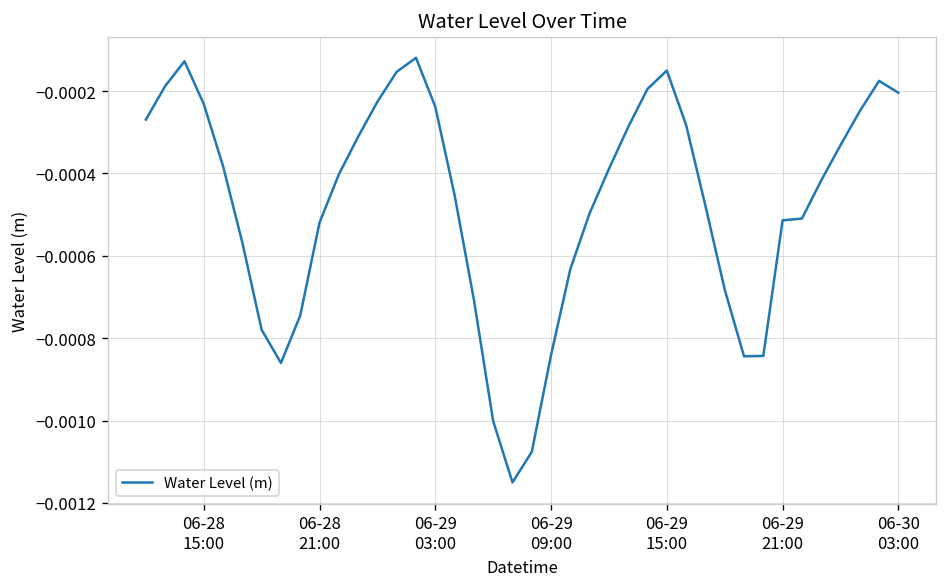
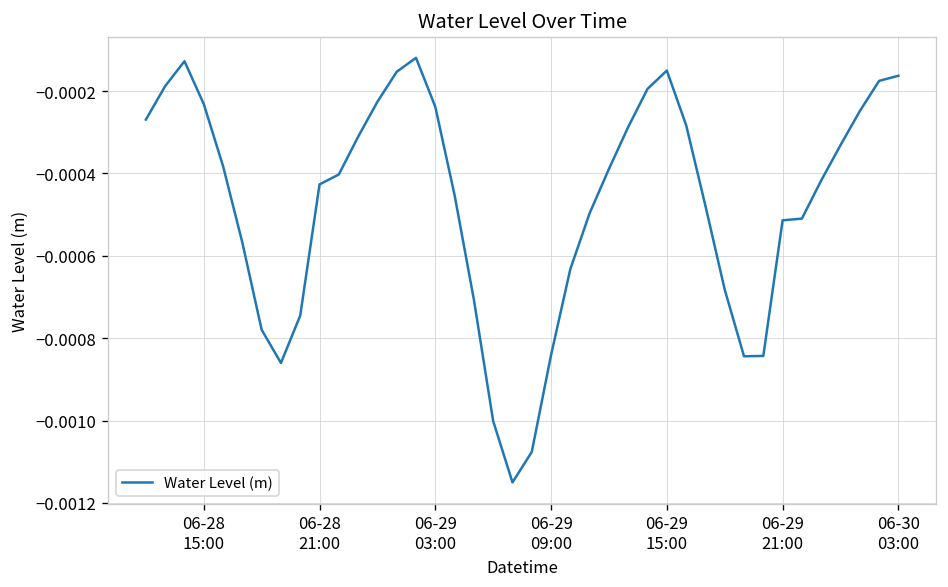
  {
    "06-28 15:00": -0.00023,
-   "06-28 21:00": -0.00052,
+   "06-28 21:00": -0.00043,
    "06-29 03:00": -0.00024,
    "06-29 09:00": -0.00084,
    "06-29 15:00": -0.00015,
    "06-29 21:00": -0.00051,
-   "06-30 03:00": -0.00020
+   "06-30 03:00": -0.00016
  }
